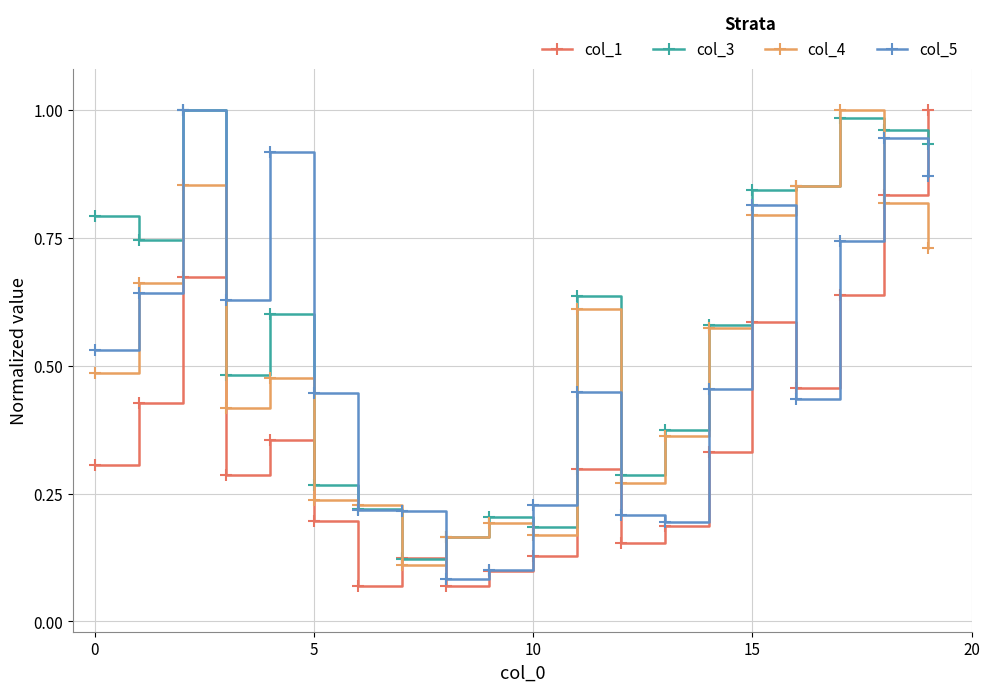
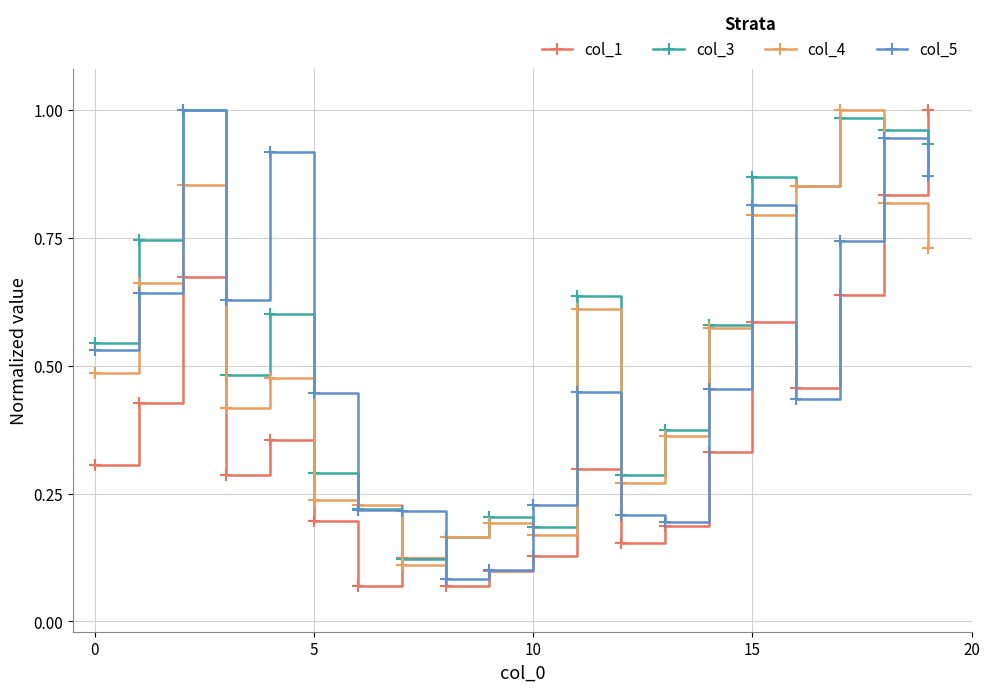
  {
    "col_3": {
-     "0": 0.79,
-     "5": 0.27,
+     "0": 0.54,
+     "5": 0.29,
      "10": 0.19,
-     "15": 0.84
+     "15": 0.87
    },
    "col_5": {
      "0": 0.53,
      "5": 0.45,
      "10": 0.23,
      "15": 0.81
    }
  }
